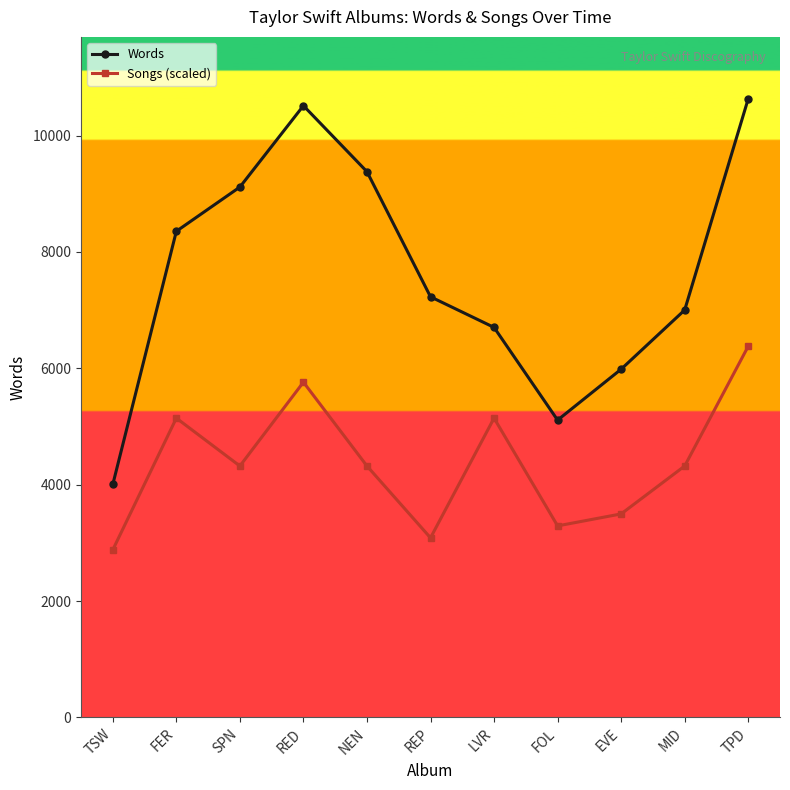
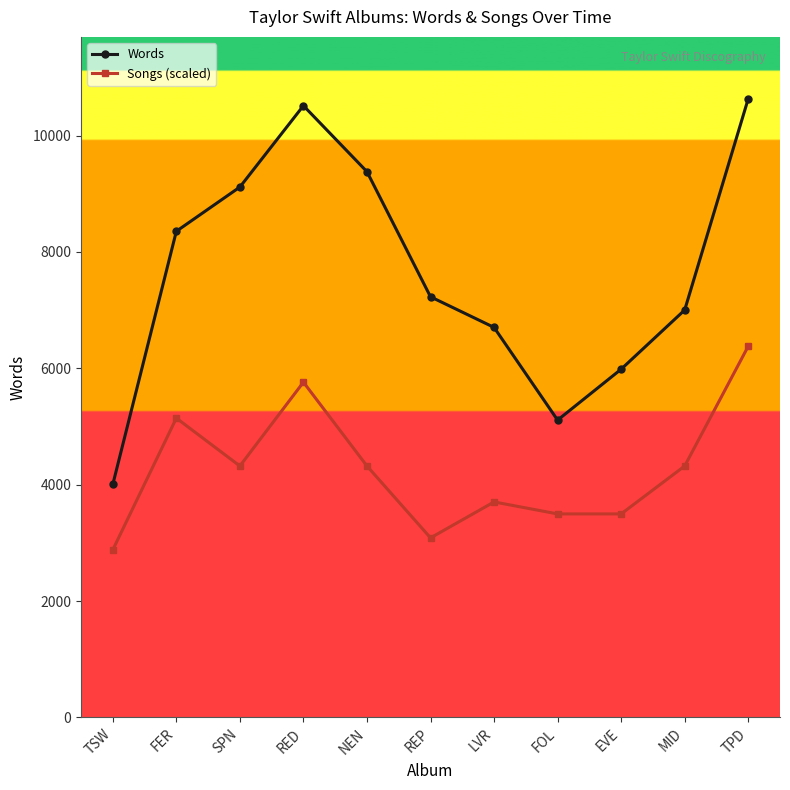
  {
    "Words": {
      "TSW": 4000,
      "FER": 8400,
      "SPN": 9100,
      "RED": 10500,
      "NEN": 9400,
      "REP": 7200,
      "LVR": 6700,
      "FOL": 5100,
      "EVE": 6000,
      "MID": 7000,
      "TPD": 10600
    },
    "Songs (scaled)": {
      "TSW": 2900,
      "FER": 5100,
      "SPN": 4300,
      "RED": 5800,
      "NEN": 4300,
      "REP": 3100,
-     "LVR": 5100,
-     "FOL": 3300,
+     "LVR": 3700,
+     "FOL": 3500,
      "EVE": 3500,
      "MID": 4300,
      "TPD": 6400
    }
  }
